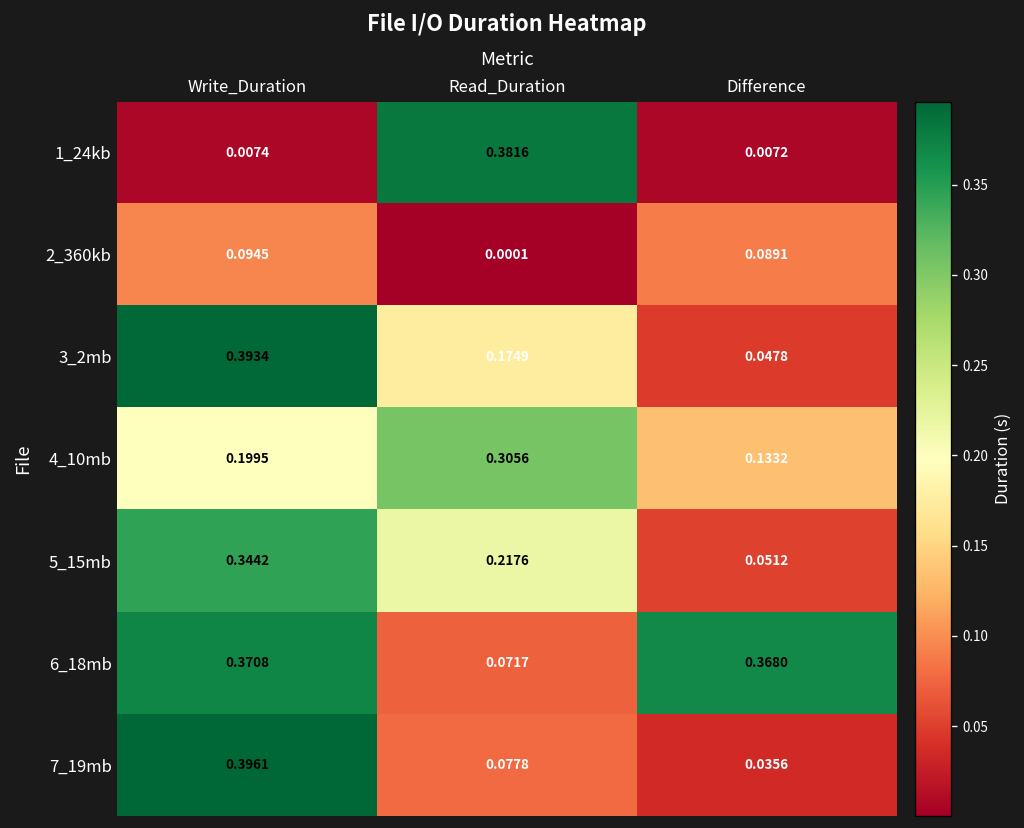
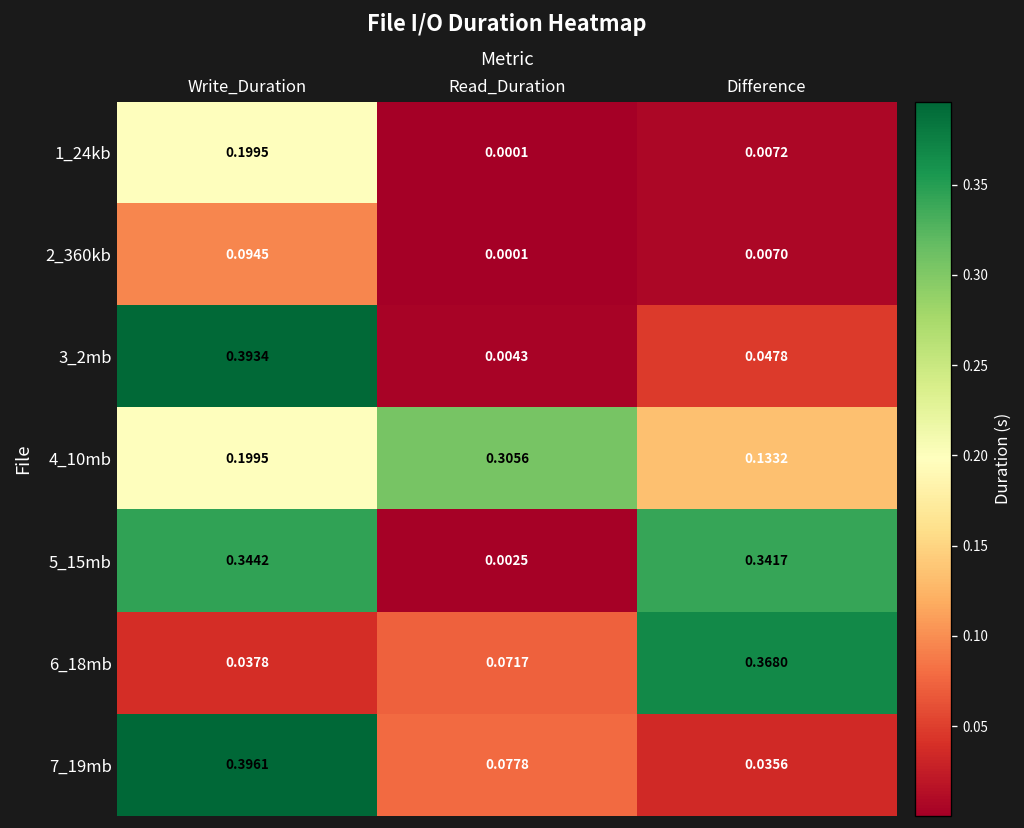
  {
    "1_24kb": {
-     "Write_Duration": 0.0074,
-     "Read_Duration": 0.3816,
+     "Write_Duration": 0.1995,
+     "Read_Duration": 0.0001,
      "Difference": 0.0072
    },
    "2_360kb": {
      "Write_Duration": 0.0945,
      "Read_Duration": 0.0001,
-     "Difference": 0.0891
+     "Difference": 0.0070
    },
    "3_2mb": {
      "Write_Duration": 0.3934,
-     "Read_Duration": 0.1749,
+     "Read_Duration": 0.0043,
      "Difference": 0.0478
    },
    "4_10mb": {
      "Write_Duration": 0.1995,
      "Read_Duration": 0.3056,
      "Difference": 0.1332
    },
    "5_15mb": {
      "Write_Duration": 0.3442,
-     "Read_Duration": 0.2176,
-     "Difference": 0.0512
+     "Read_Duration": 0.0025,
+     "Difference": 0.3417
    },
    "6_18mb": {
-     "Write_Duration": 0.3708,
+     "Write_Duration": 0.0378,
      "Read_Duration": 0.0717,
      "Difference": 0.3680
    },
    "7_19mb": {
      "Write_Duration": 0.3961,
      "Read_Duration": 0.0778,
      "Difference": 0.0356
    }
  }
